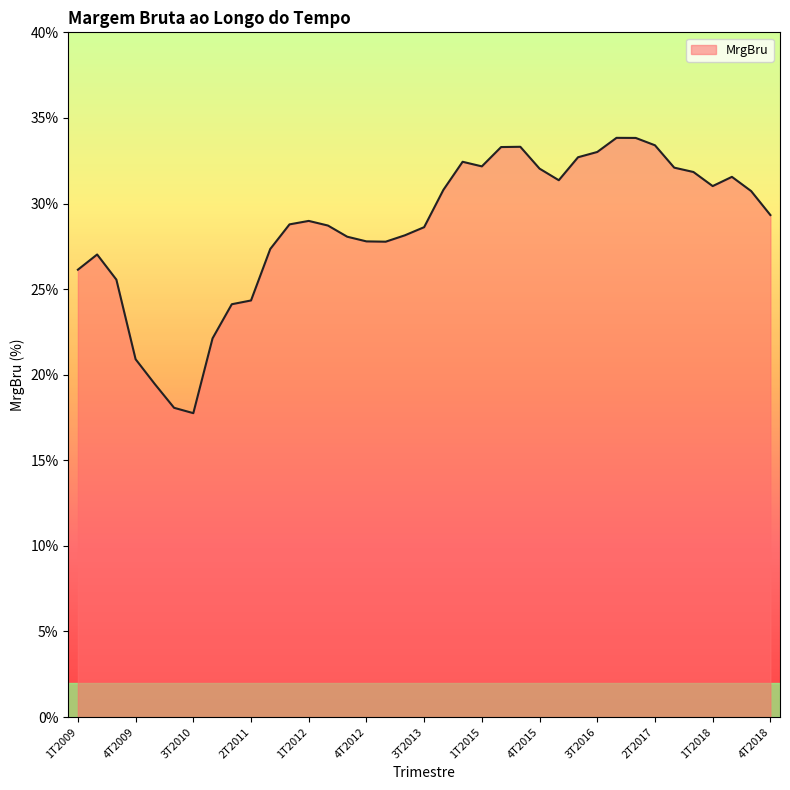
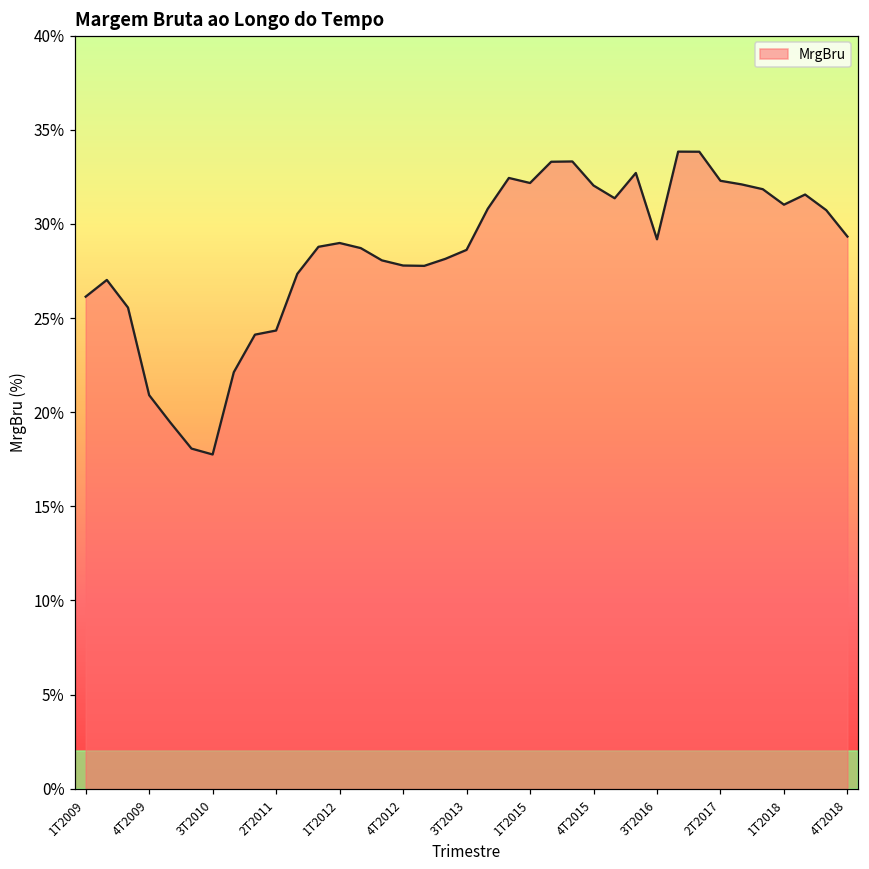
  {
    "1T2009": "26.1%",
    "4T2009": "20.9%",
    "3T2010": "17.8%",
    "2T2011": "24.3%",
    "1T2012": "29.0%",
    "4T2012": "27.8%",
    "3T2013": "28.6%",
    "1T2015": "32.2%",
    "4T2015": "32.0%",
-   "3T2016": "33.0%",
-   "2T2017": "33.4%",
+   "3T2016": "29.2%",
+   "2T2017": "32.3%",
    "1T2018": "31.0%",
    "4T2018": "29.3%"
  }
